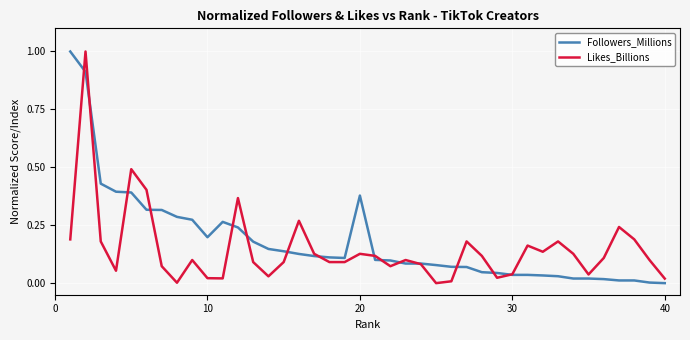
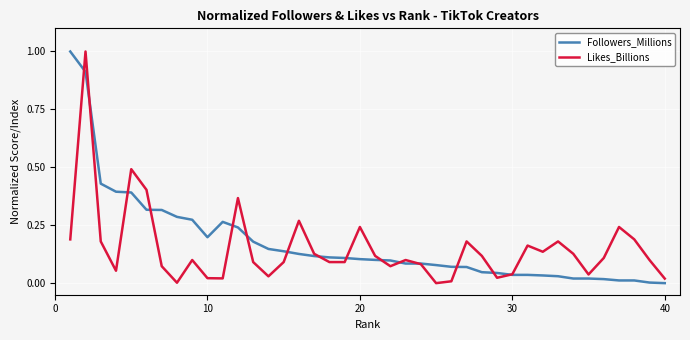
  {
    "Followers_Millions": {
      "10": 0.20,
-     "20": 0.38,
+     "20": 0.10,
      "40": 0.00
    },
    "Likes_Billions": {
      "10": 0.02,
-     "20": 0.13,
+     "20": 0.24,
      "40": 0.02
    }
  }
